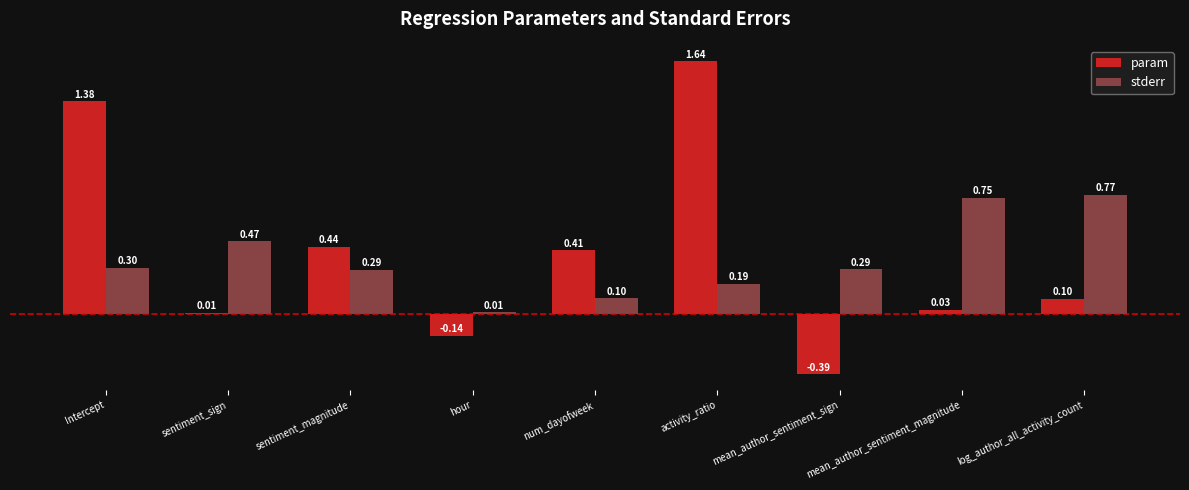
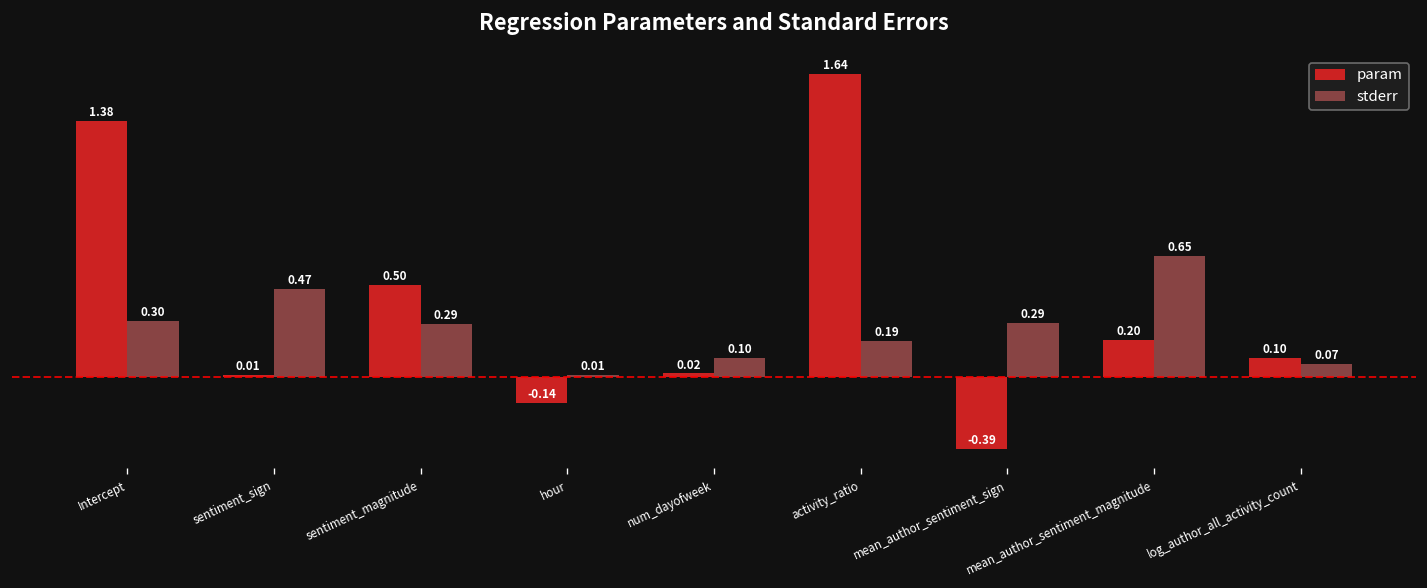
  {
    "param": {
      "Intercept": 1.38,
      "sentiment_sign": 0.01,
-     "sentiment_magnitude": 0.44,
+     "sentiment_magnitude": 0.50,
      "hour": -0.14,
-     "num_dayofweek": 0.41,
+     "num_dayofweek": 0.02,
      "activity_ratio": 1.64,
      "mean_author_sentiment_sign": -0.39,
-     "mean_author_sentiment_magnitude": 0.03,
+     "mean_author_sentiment_magnitude": 0.20,
      "log_author_all_activity_count": 0.10
    },
    "stderr": {
      "Intercept": 0.30,
      "sentiment_sign": 0.47,
      "sentiment_magnitude": 0.29,
      "hour": 0.01,
      "num_dayofweek": 0.10,
      "activity_ratio": 0.19,
      "mean_author_sentiment_sign": 0.29,
-     "mean_author_sentiment_magnitude": 0.75,
-     "log_author_all_activity_count": 0.77
+     "mean_author_sentiment_magnitude": 0.65,
+     "log_author_all_activity_count": 0.07
    }
  }
